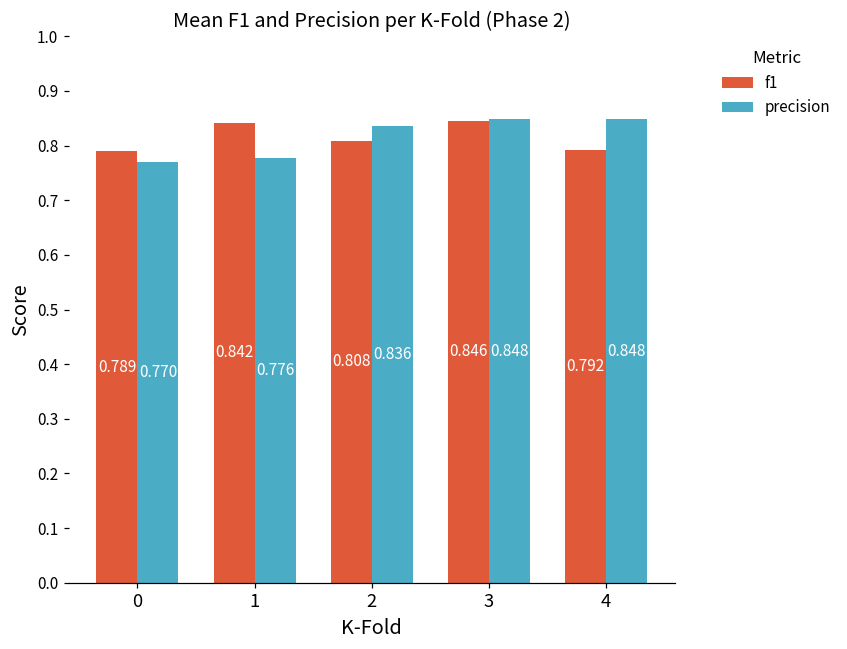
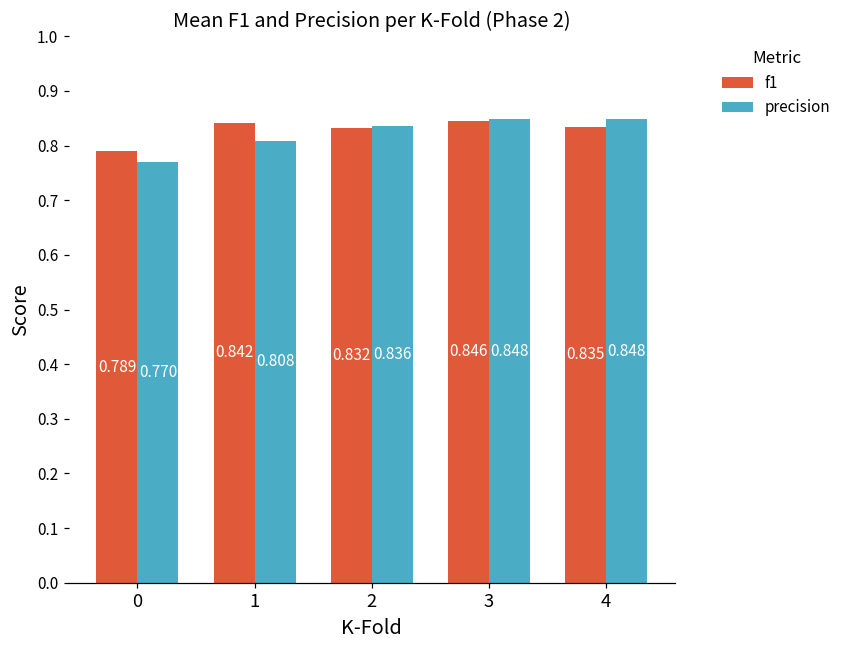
  {
    "f1": {
      "0": 0.789,
      "1": 0.842,
-     "2": 0.808,
+     "2": 0.832,
      "3": 0.846,
-     "4": 0.792
+     "4": 0.835
    },
    "precision": {
      "0": 0.770,
-     "1": 0.776,
+     "1": 0.808,
      "2": 0.836,
      "3": 0.848,
      "4": 0.848
    }
  }
